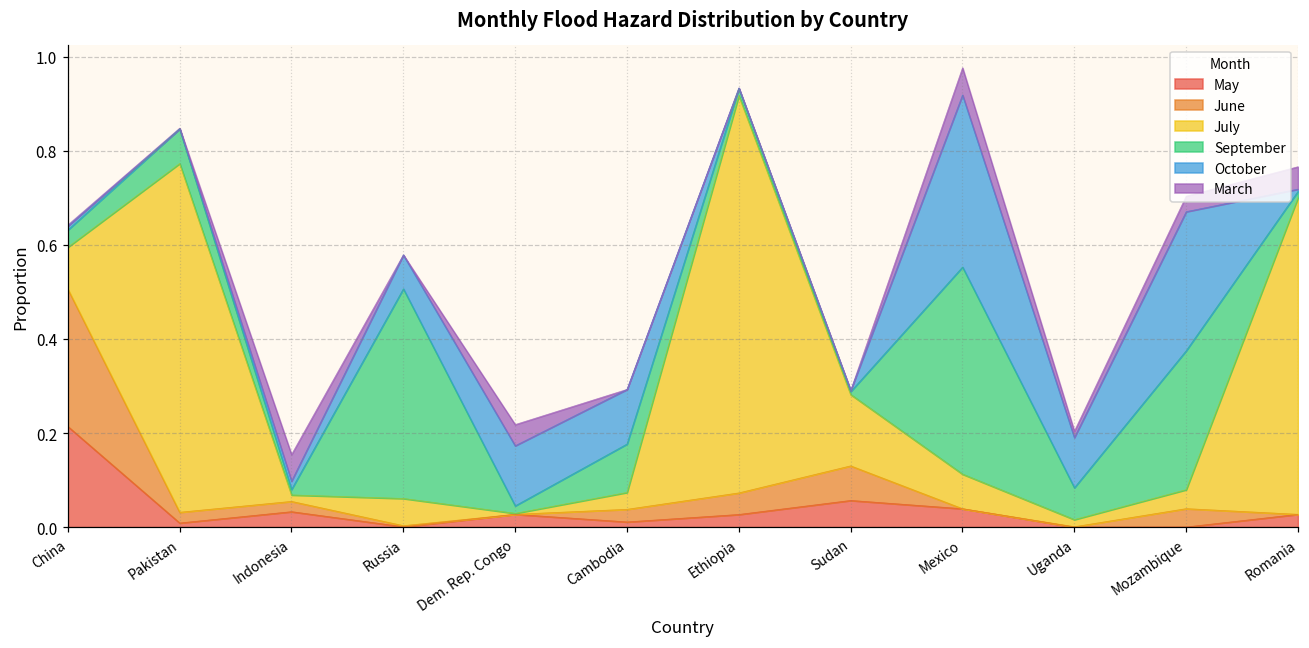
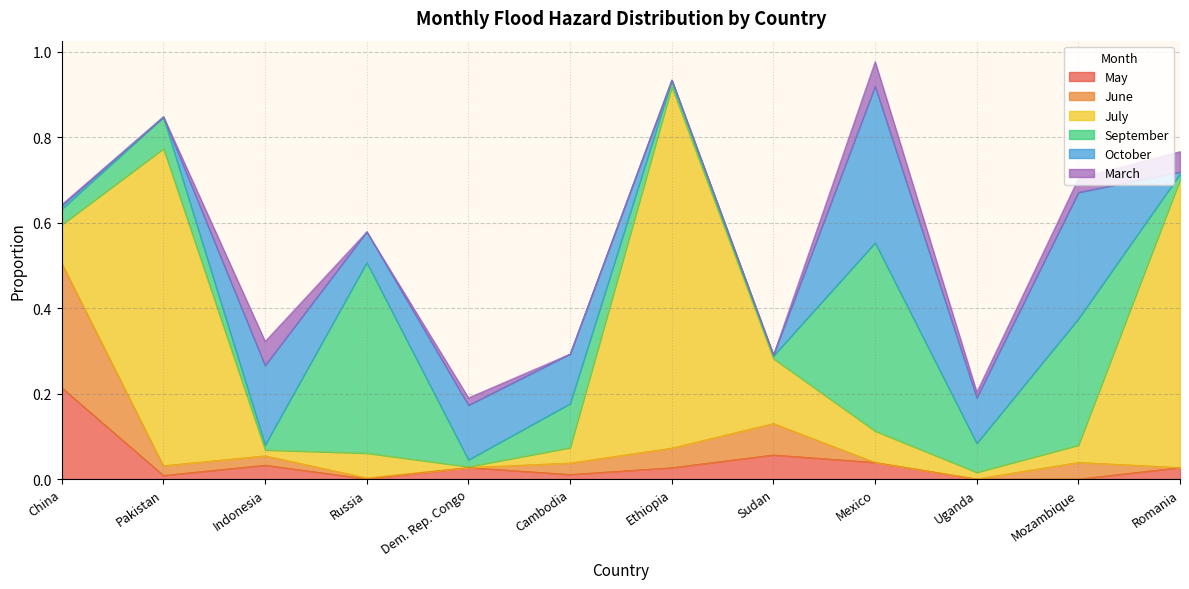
  {
    "July": {
      "China": 0.09,
      "Pakistan": 0.74,
      "Indonesia": 0.01,
      "Russia": 0.06,
      "Cambodia": 0.04,
      "Ethiopia": 0.84,
      "Sudan": 0.15,
      "Mexico": 0.07,
      "Uganda": 0.02,
      "Mozambique": 0.04,
      "Romania": 0.67
    },
    "September": {
      "China": 0.04,
      "Indonesia": 0.01,
      "Russia": 0.45,
      "Dem. Rep. Congo": 0.02,
      "Cambodia": 0.10,
      "Mexico": 0.44,
      "Uganda": 0.07,
      "Mozambique": 0.30
    },
    "October": {
-     "Indonesia": 0.02,
+     "Indonesia": 0.19,
      "Dem. Rep. Congo": 0.13,
      "Mexico": 0.37,
      "Uganda": 0.11,
      "Mozambique": 0.30
    },
    "March": {
      "Indonesia": 0.06,
-     "Dem. Rep. Congo": 0.05,
+     "Dem. Rep. Congo": 0.02,
      "Mexico": 0.06,
      "Uganda": 0.01,
      "Romania": 0.05
    }
  }
